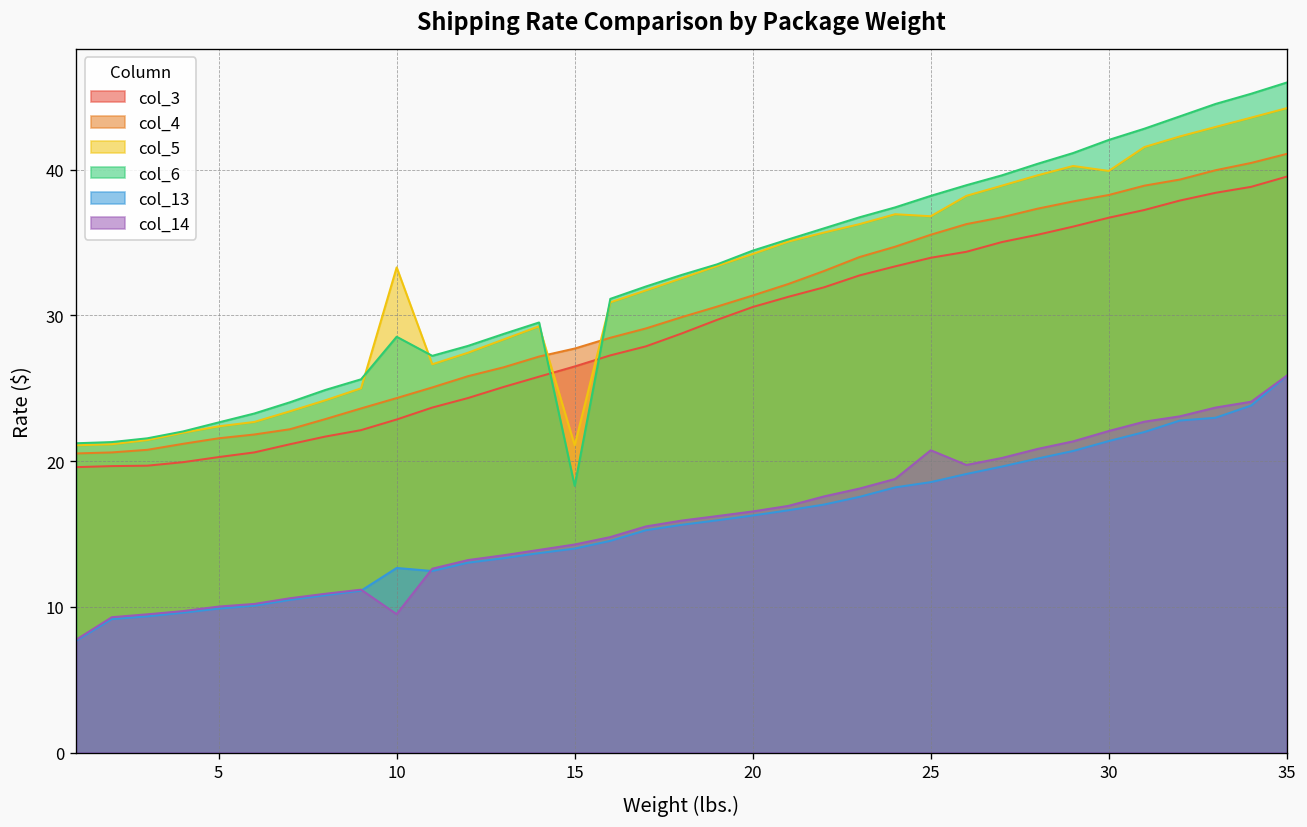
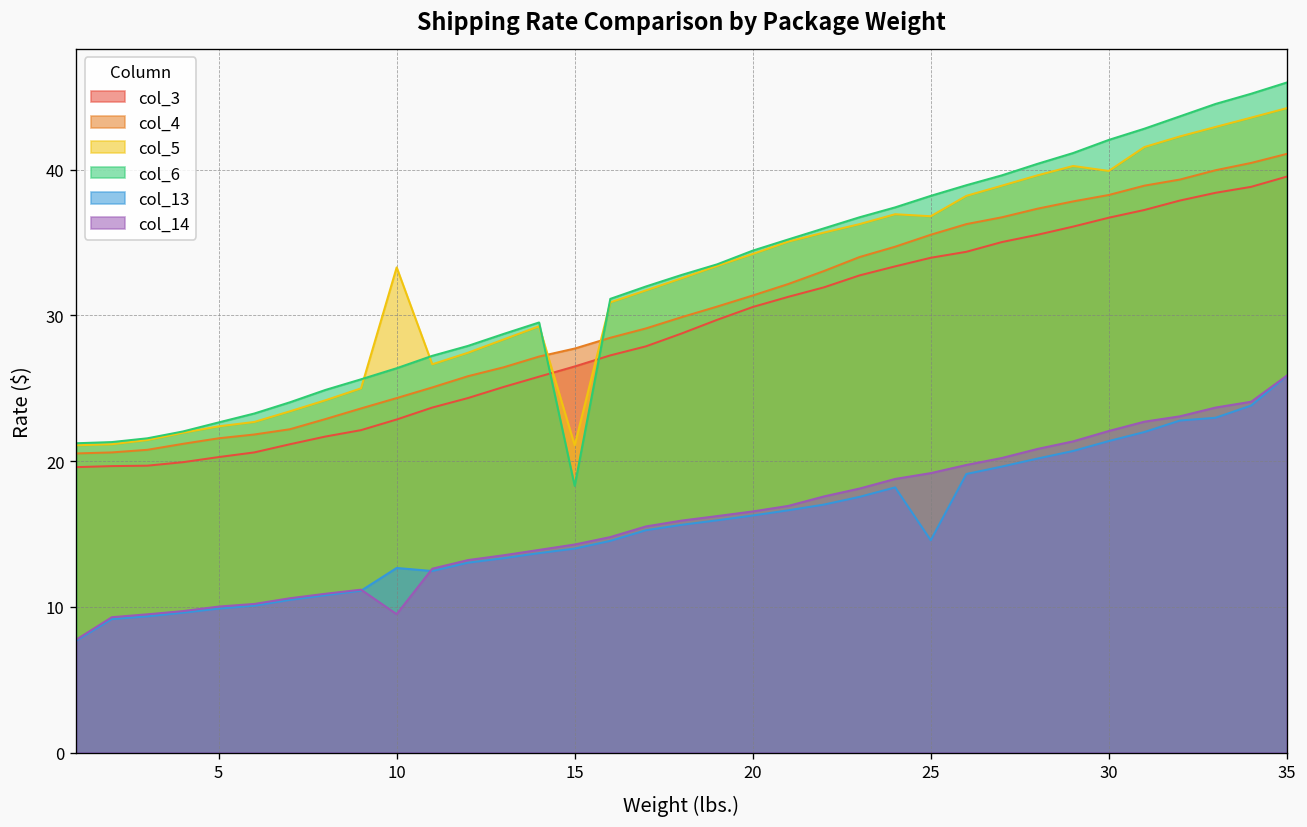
  {
    "col_5": {
      "5": 22.4,
      "10": 33.3,
      "15": 21.1,
      "20": 34.2,
      "25": 36.8,
      "30": 39.9,
      "35": 44.2
    },
    "col_6": {
      "5": 22.7,
-     "10": 28.5,
+     "10": 26.4,
      "15": 18.3,
      "20": 34.5,
      "25": 38.2,
      "30": 42.1,
      "35": 46.0
    },
    "col_13": {
      "10": 12.7,
      "15": 14.0,
      "20": 16.3,
-     "25": 18.6,
+     "25": 14.6,
      "30": 21.4
    },
    "col_14": {
      "10": 9.5,
      "15": 14.3,
      "20": 16.6,
-     "25": 20.8,
+     "25": 19.2,
      "30": 22.1
    }
  }
